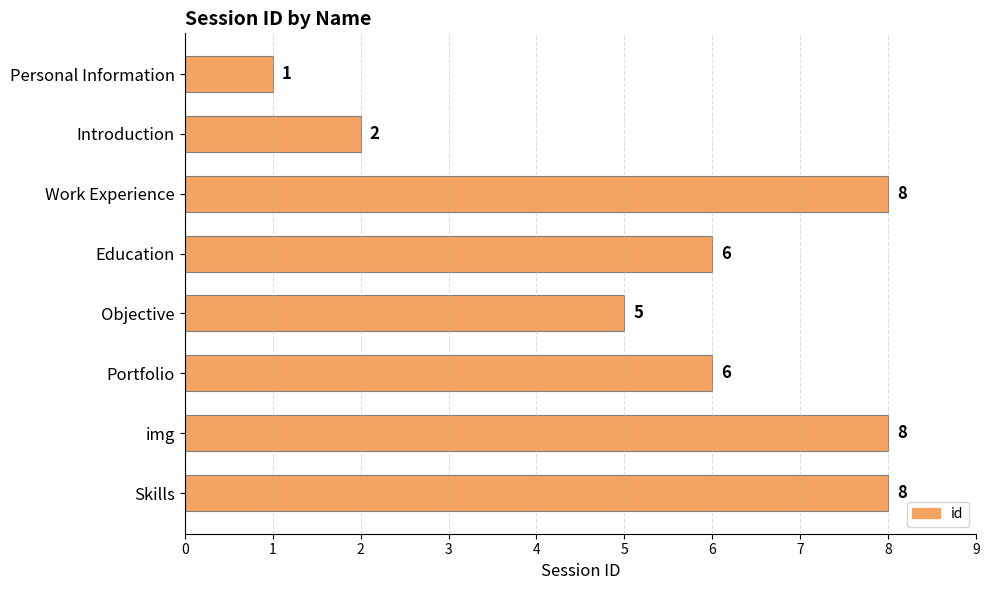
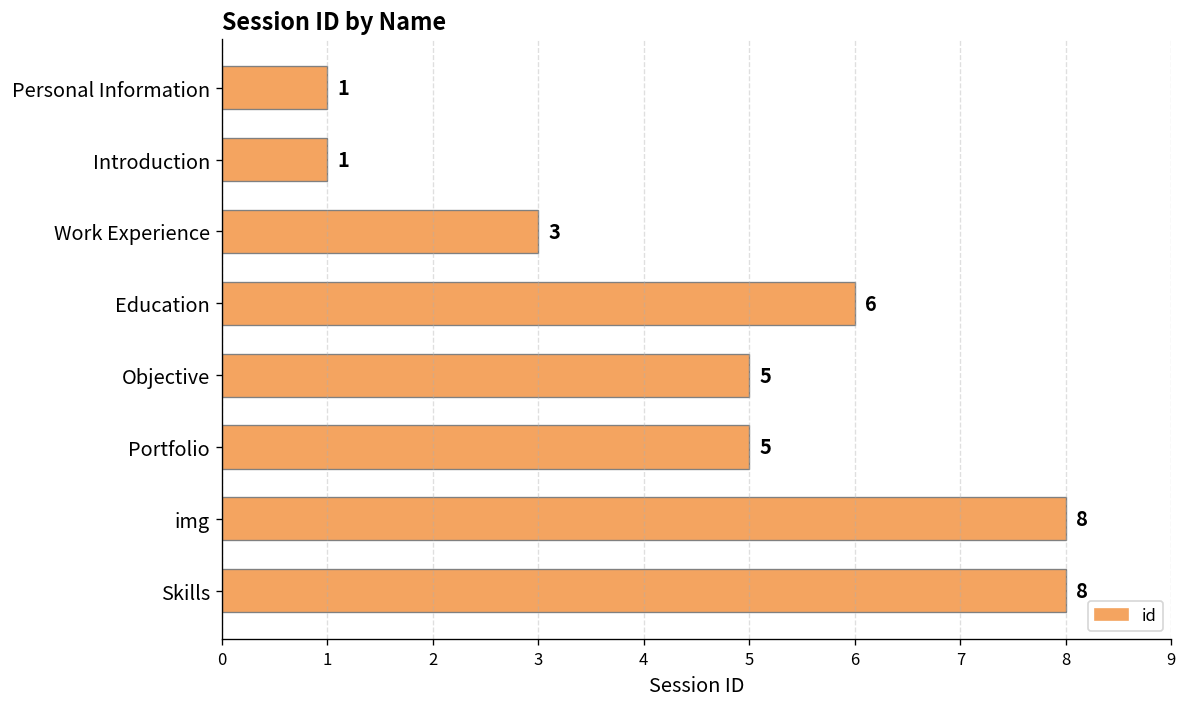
  {
    "Personal Information": 1,
-   "Introduction": 2,
-   "Work Experience": 8,
+   "Introduction": 1,
+   "Work Experience": 3,
    "Education": 6,
    "Objective": 5,
-   "Portfolio": 6,
+   "Portfolio": 5,
    "img": 8,
    "Skills": 8
  }
